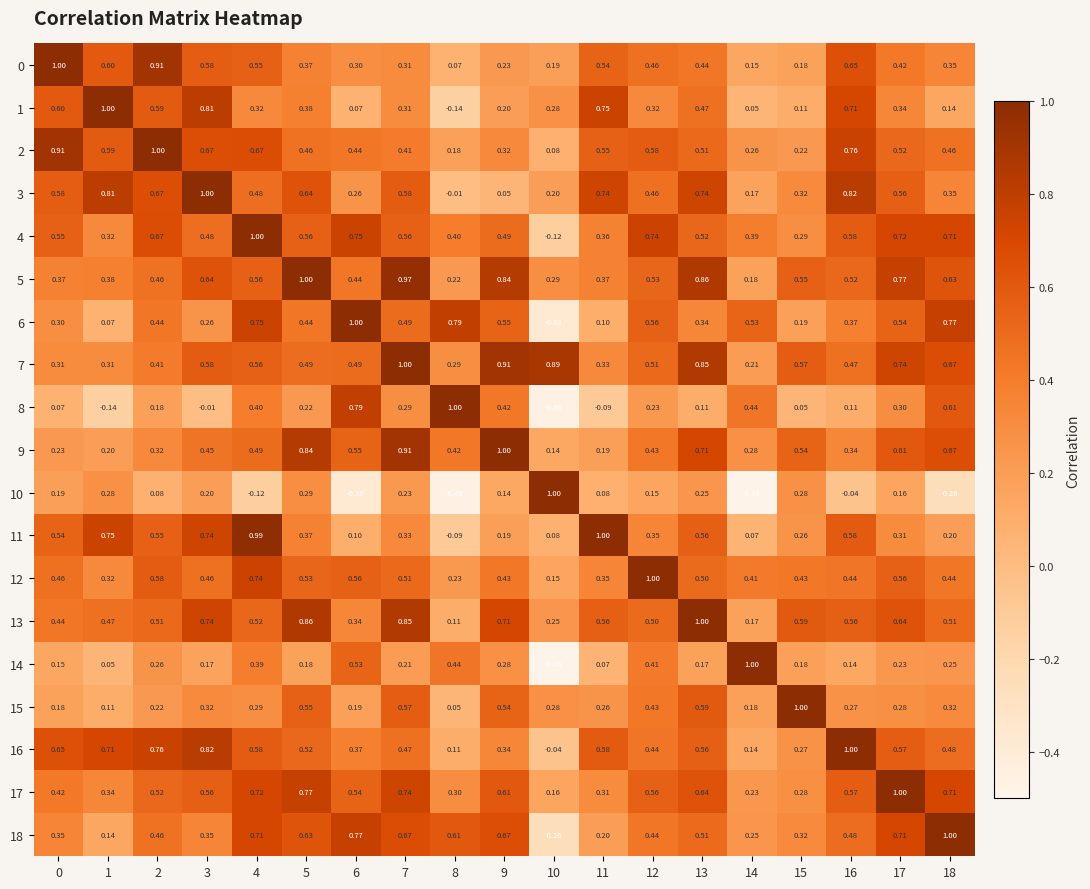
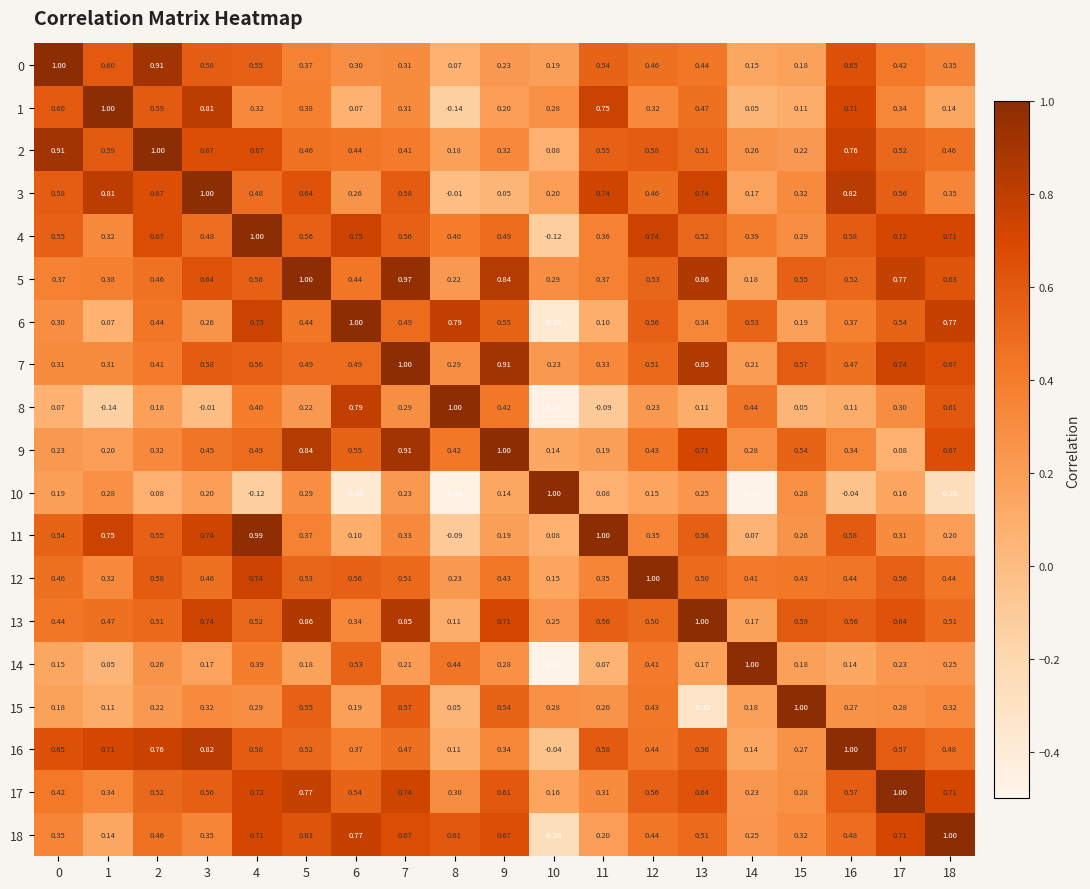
  {
    "7": {
      "0": 0.31,
      "1": 0.31,
      "2": 0.41,
      "3": 0.58,
      "4": 0.56,
      "5": 0.49,
      "6": 0.49,
      "7": 1.00,
      "8": 0.29,
      "9": 0.91,
-     "10": 0.89,
+     "10": 0.23,
      "11": 0.33,
      "12": 0.51,
      "13": 0.85,
      "14": 0.21,
      "15": 0.57,
      "16": 0.47,
      "17": 0.74,
      "18": 0.67
    },
    "9": {
      "0": 0.23,
      "1": 0.20,
      "2": 0.32,
      "3": 0.45,
      "4": 0.49,
      "5": 0.84,
      "6": 0.55,
      "7": 0.91,
      "8": 0.42,
      "9": 1.00,
      "10": 0.14,
      "11": 0.19,
      "12": 0.43,
      "13": 0.71,
      "14": 0.28,
      "15": 0.54,
      "16": 0.34,
-     "17": 0.61,
+     "17": 0.08,
      "18": 0.67
    },
    "15": {
      "0": 0.18,
      "1": 0.11,
      "2": 0.22,
      "3": 0.32,
      "4": 0.29,
      "5": 0.55,
      "6": 0.19,
      "7": 0.57,
      "8": 0.05,
      "9": 0.54,
      "10": 0.28,
      "11": 0.26,
      "12": 0.43,
-     "13": 0.59,
+     "13": -0.32,
      "14": 0.18,
      "15": 1.00,
      "16": 0.27,
      "17": 0.28,
      "18": 0.32
    }
  }
